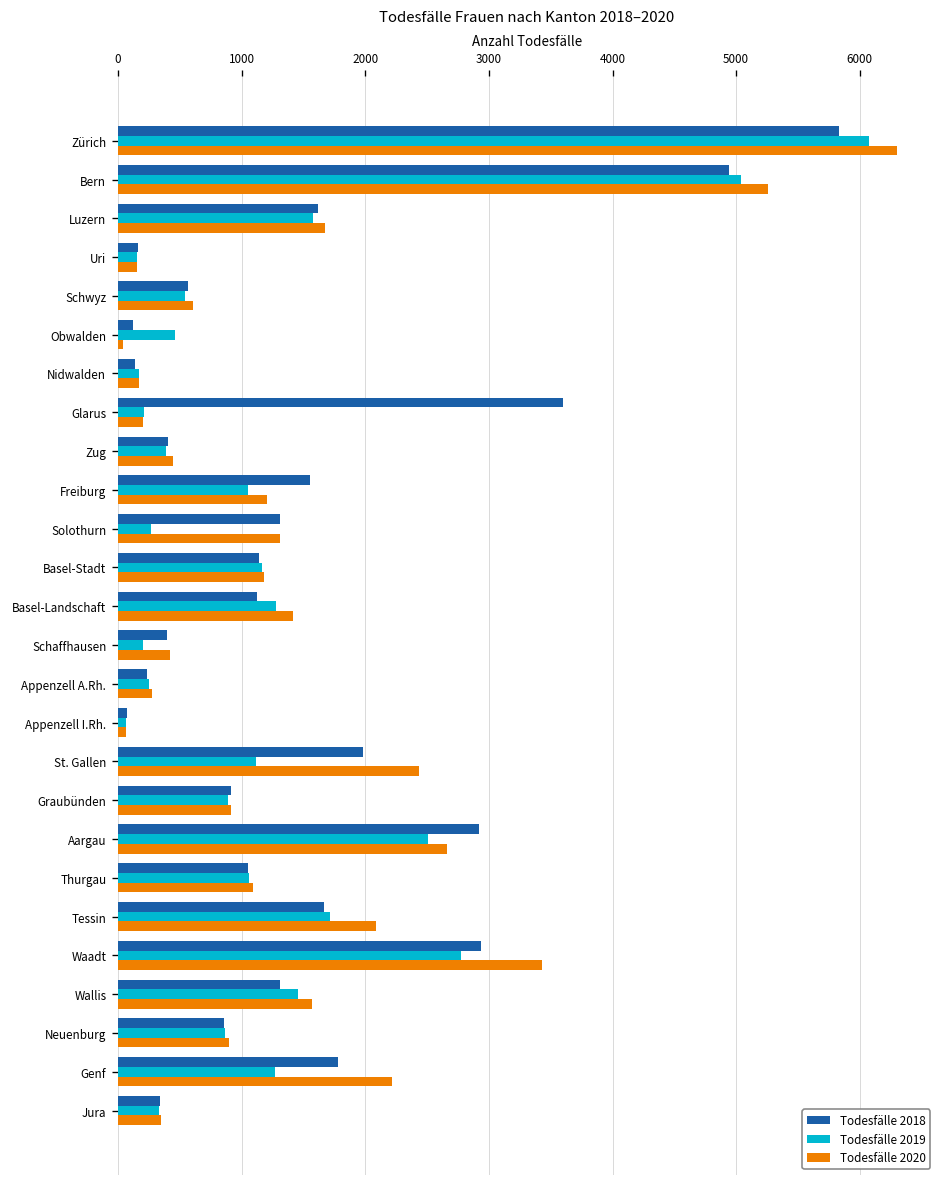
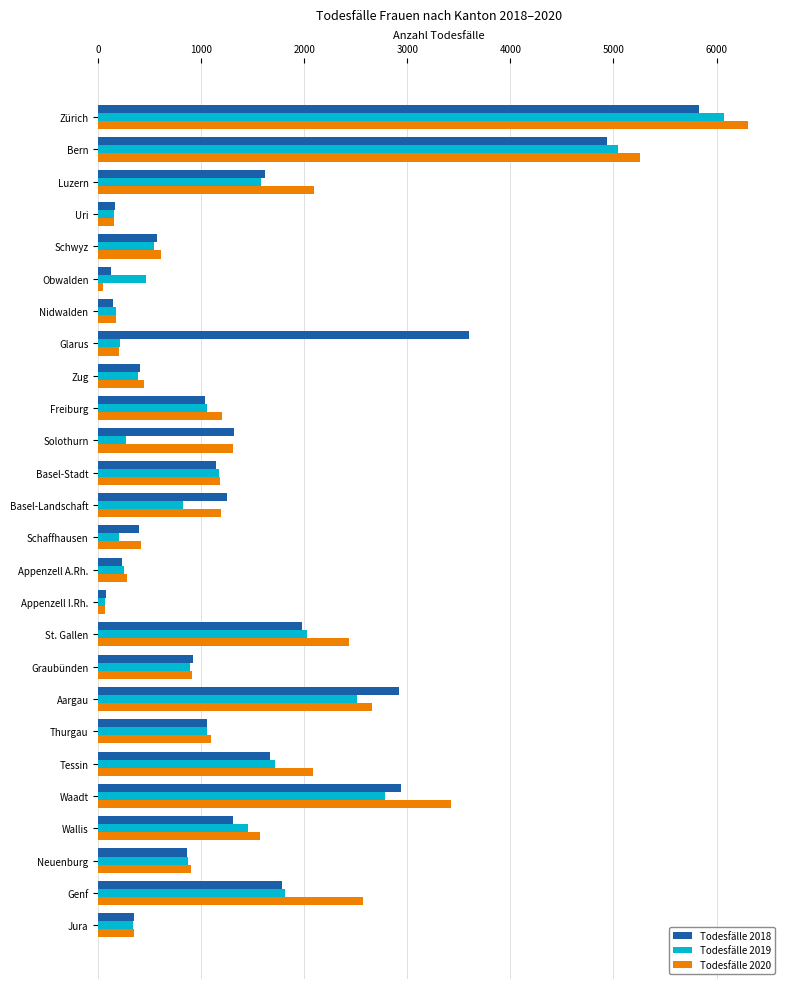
  {
    "Todesfälle 2018": {
      "Zürich": 5830,
      "Bern": 4940,
      "Luzern": 1620,
      "Uri": 160,
      "Schwyz": 570,
      "Obwalden": 120,
      "Nidwalden": 140,
      "Glarus": 3600,
      "Zug": 410,
-     "Freiburg": 1550,
+     "Freiburg": 1030,
      "Solothurn": 1310,
      "Basel-Stadt": 1140,
-     "Basel-Landschaft": 1130,
+     "Basel-Landschaft": 1250,
      "Schaffhausen": 400,
      "Appenzell A.Rh.": 230,
      "Appenzell I.Rh.": 70,
      "St. Gallen": 1980,
      "Graubünden": 920,
      "Aargau": 2920,
      "Thurgau": 1050,
      "Tessin": 1660,
      "Waadt": 2940,
      "Wallis": 1310,
      "Neuenburg": 860,
      "Genf": 1780,
      "Jura": 340
    },
    "Todesfälle 2019": {
      "Zürich": 6080,
      "Bern": 5040,
      "Luzern": 1580,
      "Uri": 160,
      "Schwyz": 540,
      "Obwalden": 460,
      "Nidwalden": 170,
      "Glarus": 210,
      "Zug": 390,
      "Freiburg": 1050,
      "Solothurn": 270,
      "Basel-Stadt": 1170,
-     "Basel-Landschaft": 1270,
+     "Basel-Landschaft": 830,
      "Schaffhausen": 200,
      "Appenzell A.Rh.": 250,
      "Appenzell I.Rh.": 60,
-     "St. Gallen": 1120,
+     "St. Gallen": 2020,
      "Graubünden": 890,
      "Aargau": 2510,
      "Thurgau": 1060,
      "Tessin": 1710,
      "Waadt": 2780,
      "Wallis": 1460,
      "Neuenburg": 870,
-     "Genf": 1270,
+     "Genf": 1820,
      "Jura": 330
    },
    "Todesfälle 2020": {
      "Zürich": 6300,
      "Bern": 5260,
-     "Luzern": 1670,
+     "Luzern": 2090,
      "Uri": 150,
      "Schwyz": 610,
      "Obwalden": 40,
      "Nidwalden": 170,
      "Glarus": 200,
      "Zug": 440,
      "Freiburg": 1200,
      "Solothurn": 1310,
      "Basel-Stadt": 1180,
-     "Basel-Landschaft": 1420,
+     "Basel-Landschaft": 1190,
      "Schaffhausen": 420,
      "Appenzell A.Rh.": 280,
      "Appenzell I.Rh.": 70,
      "St. Gallen": 2440,
      "Graubünden": 910,
      "Aargau": 2660,
      "Thurgau": 1090,
      "Tessin": 2080,
      "Waadt": 3430,
      "Wallis": 1570,
      "Neuenburg": 900,
-     "Genf": 2220,
+     "Genf": 2570,
      "Jura": 350
    }
  }
